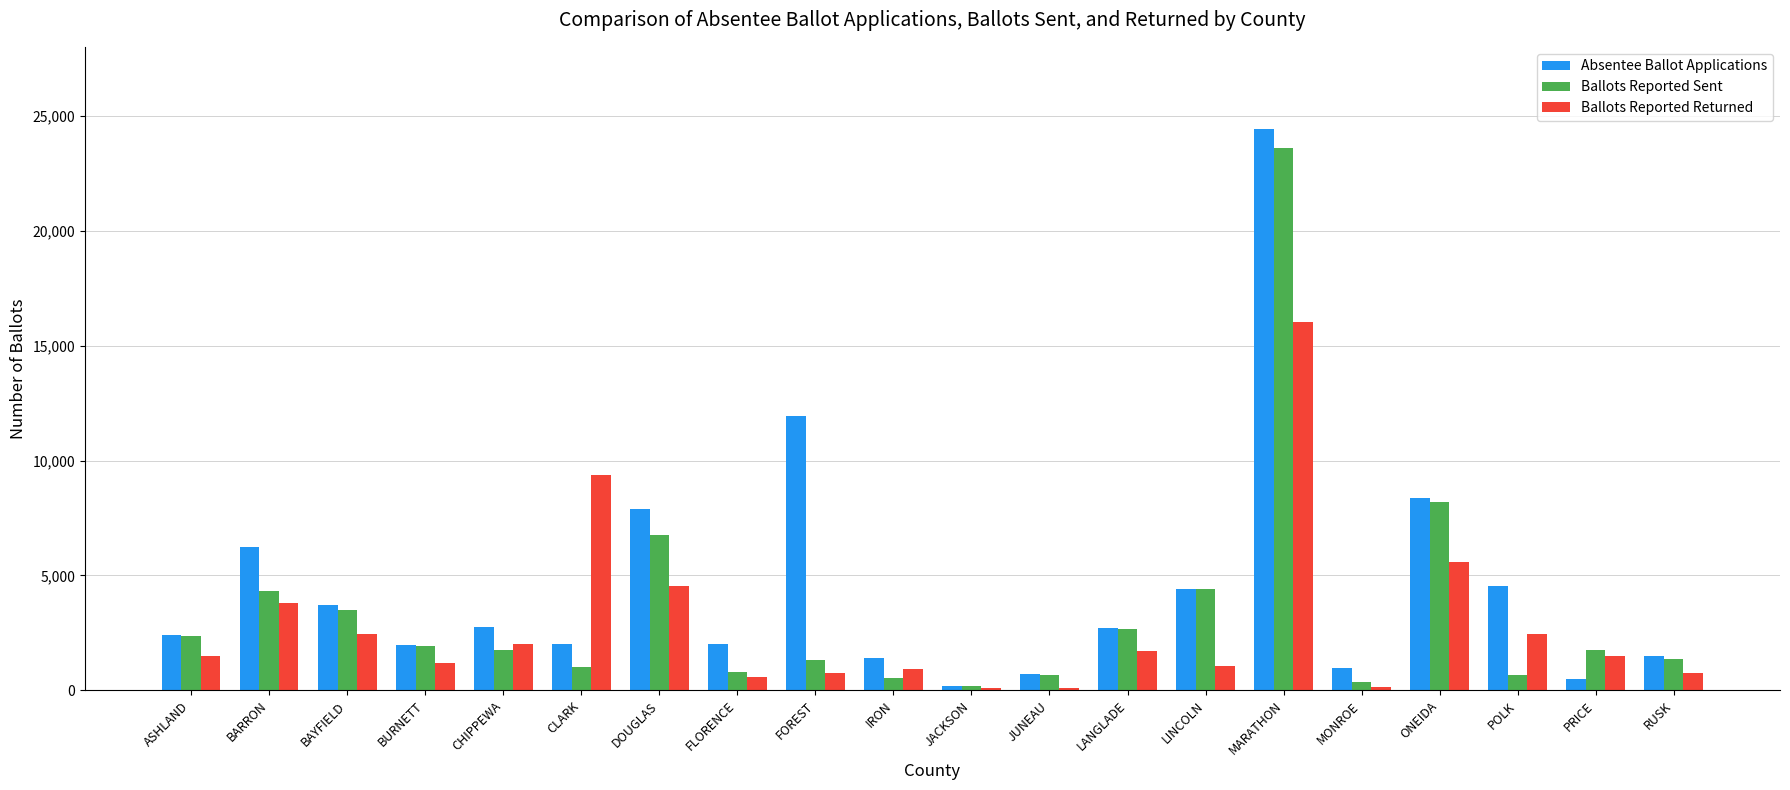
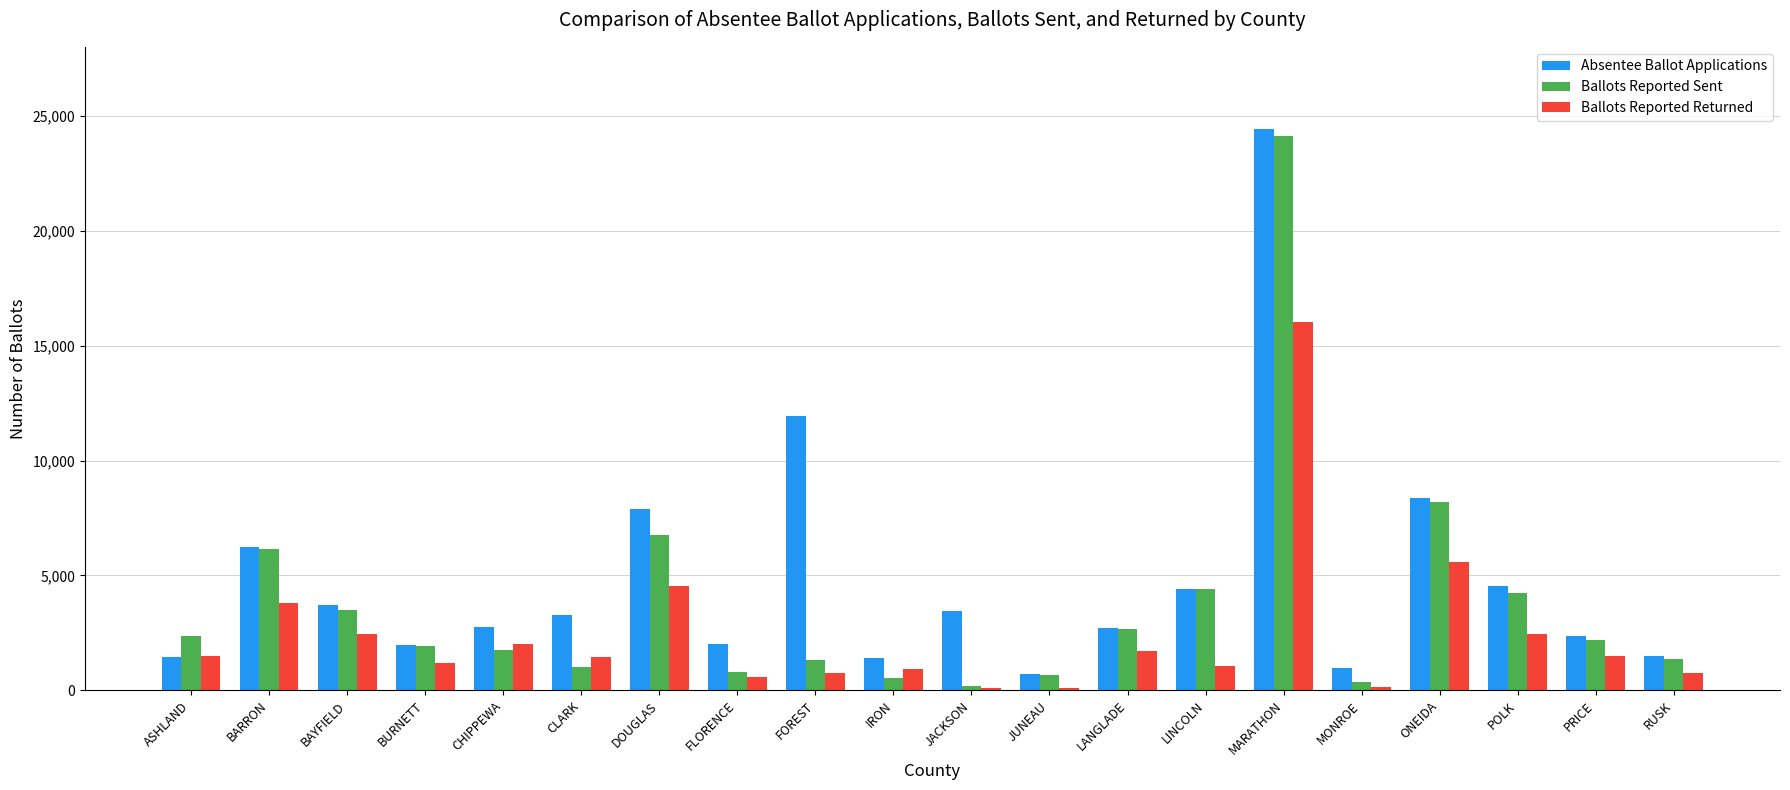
  {
    "Absentee Ballot Applications": {
-     "ASHLAND": "2,400",
+     "ASHLAND": "1,400",
      "BARRON": "6,200",
      "BAYFIELD": "3,700",
      "BURNETT": "2,000",
      "CHIPPEWA": "2,700",
-     "CLARK": "2,000",
+     "CLARK": "3,300",
      "DOUGLAS": "7,900",
      "FLORENCE": "2,000",
      "FOREST": "11,900",
      "IRON": "1,400",
-     "JACKSON": "200",
+     "JACKSON": "3,400",
      "JUNEAU": "700",
      "LANGLADE": "2,700",
      "LINCOLN": "4,400",
      "MARATHON": "24,400",
      "MONROE": "1,000",
      "ONEIDA": "8,400",
      "POLK": "4,600",
-     "PRICE": "500",
+     "PRICE": "2,400",
      "RUSK": "1,500"
    },
    "Ballots Reported Sent": {
      "ASHLAND": "2,300",
-     "BARRON": "4,300",
+     "BARRON": "6,200",
      "BAYFIELD": "3,500",
      "BURNETT": "1,900",
      "CHIPPEWA": "1,700",
      "CLARK": "1,000",
      "DOUGLAS": "6,800",
      "FLORENCE": "800",
      "FOREST": "1,300",
      "IRON": "500",
      "JACKSON": "200",
      "JUNEAU": "700",
      "LANGLADE": "2,700",
      "LINCOLN": "4,400",
-     "MARATHON": "23,600",
+     "MARATHON": "24,100",
      "MONROE": "400",
      "ONEIDA": "8,200",
-     "POLK": "700",
-     "PRICE": "1,700",
+     "POLK": "4,200",
+     "PRICE": "2,200",
      "RUSK": "1,400"
    },
    "Ballots Reported Returned": {
      "ASHLAND": "1,500",
      "BARRON": "3,800",
      "BAYFIELD": "2,400",
      "BURNETT": "1,200",
      "CHIPPEWA": "2,000",
-     "CLARK": "9,400",
+     "CLARK": "1,500",
      "DOUGLAS": "4,500",
      "FLORENCE": "600",
      "FOREST": "800",
      "IRON": "900",
      "LANGLADE": "1,700",
      "LINCOLN": "1,100",
      "MARATHON": "16,000",
      "MONROE": "200",
      "ONEIDA": "5,600",
      "POLK": "2,500",
      "PRICE": "1,500",
      "RUSK": "800"
    }
  }
